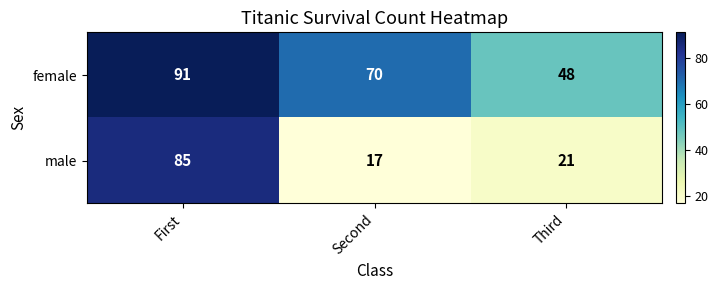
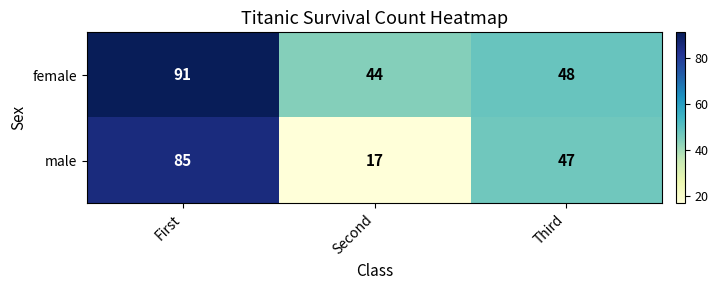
  {
    "female": {
      "First": 91,
-     "Second": 70,
+     "Second": 44,
      "Third": 48
    },
    "male": {
      "First": 85,
      "Second": 17,
-     "Third": 21
+     "Third": 47
    }
  }
